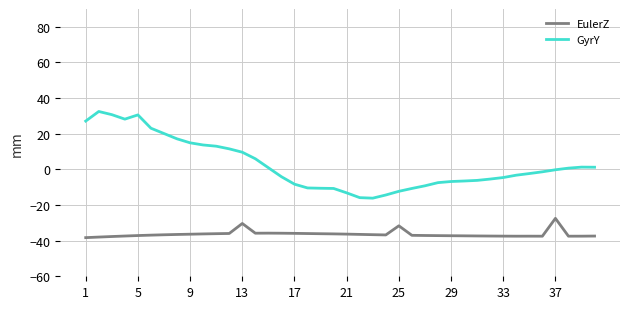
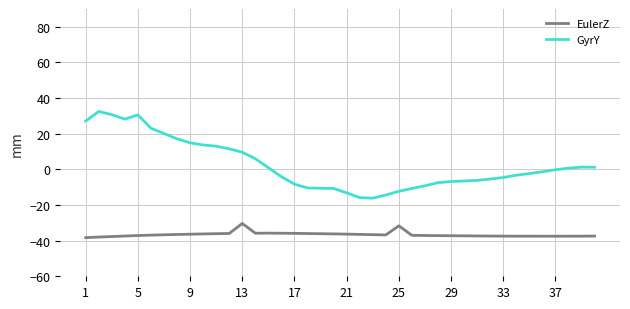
  {
    "EulerZ": {
      "1": -38,
      "5": -37,
      "9": -36,
      "13": -30,
      "17": -36,
      "21": -36,
      "25": -32,
      "29": -37,
      "33": -37,
-     "37": -27
+     "37": -38
    },
    "GyrY": {
      "1": 27,
      "5": 31,
      "9": 15,
      "13": 10,
      "17": -8,
      "21": -13,
      "25": -12,
      "29": -7,
      "33": -5,
      "37": 0
    }
  }
